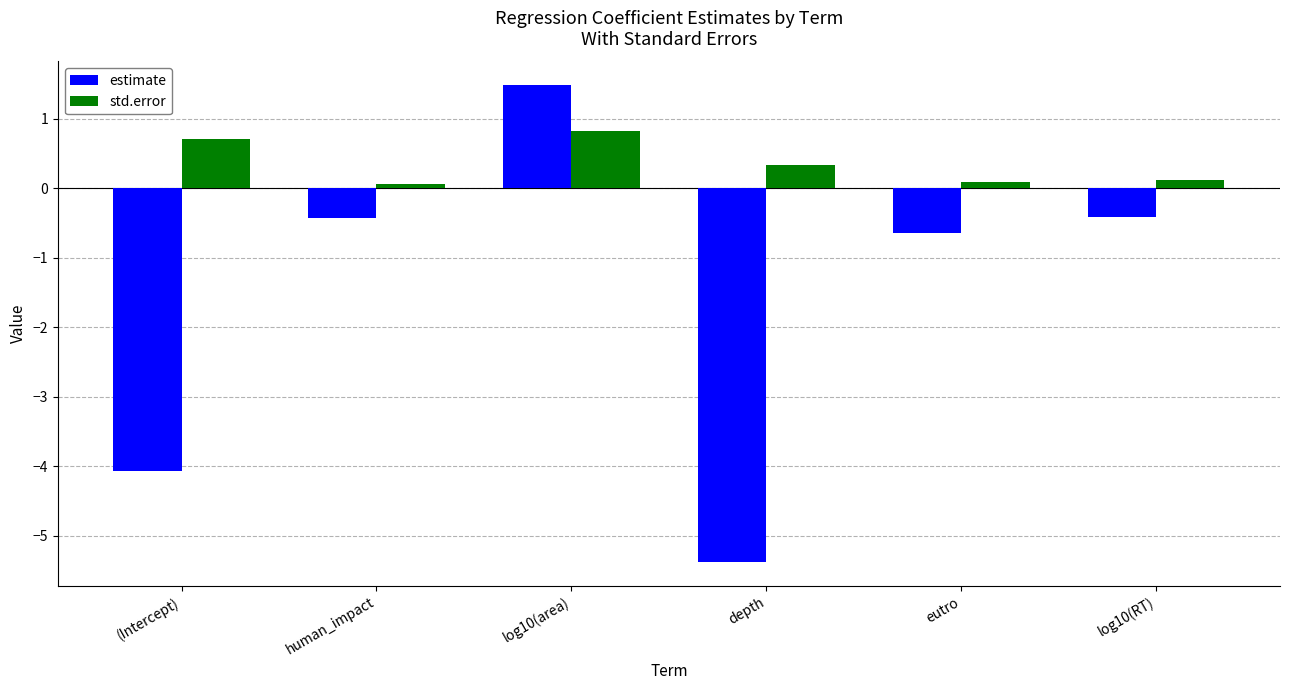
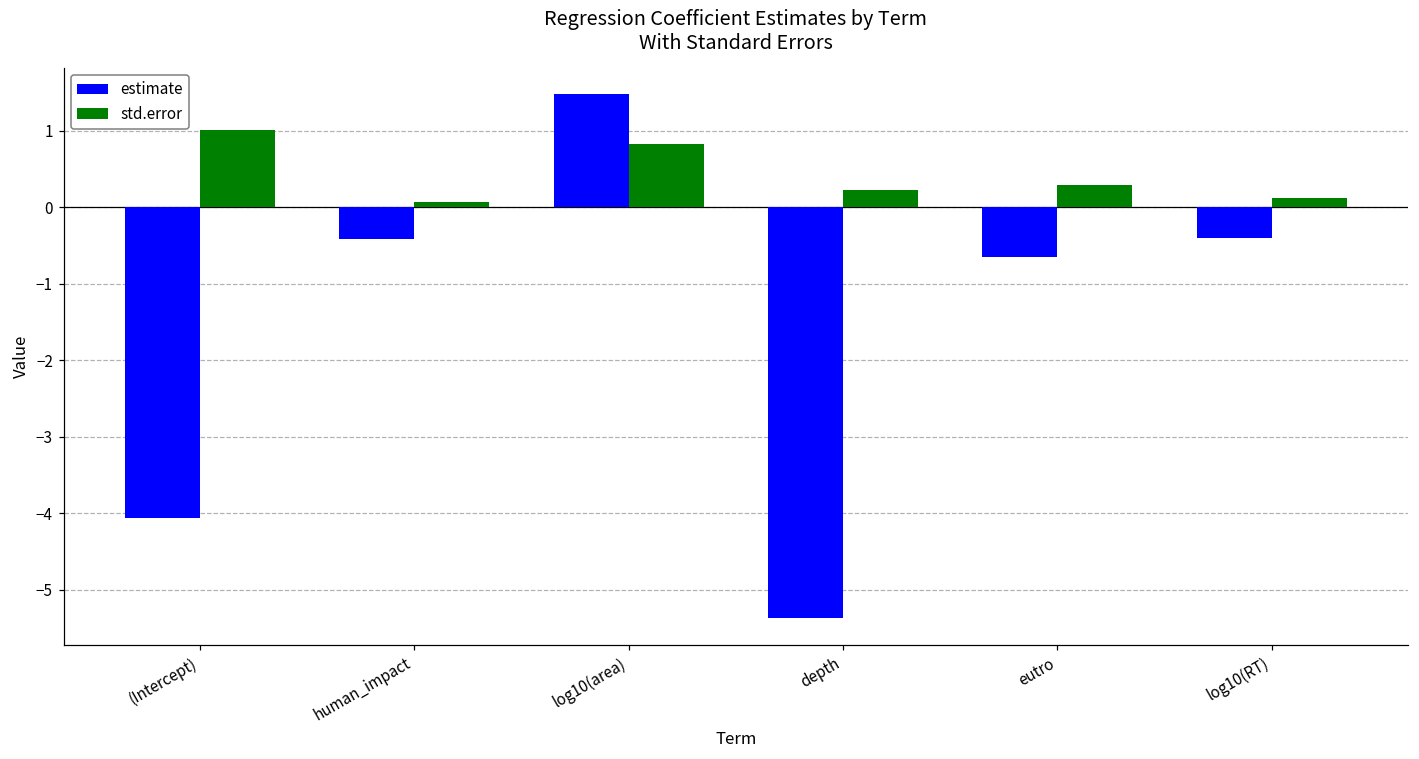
  {
    "estimate": {
      "(Intercept)": -4.1,
      "human_impact": -0.4,
      "log10(area)": 1.5,
      "depth": -5.4,
      "eutro": -0.6,
      "log10(RT)": -0.4
    },
    "std.error": {
-     "(Intercept)": 0.7,
+     "(Intercept)": 1.0,
      "human_impact": 0.1,
      "log10(area)": 0.8,
-     "depth": 0.3,
-     "eutro": 0.1,
+     "depth": 0.2,
+     "eutro": 0.3,
      "log10(RT)": 0.1
    }
  }
